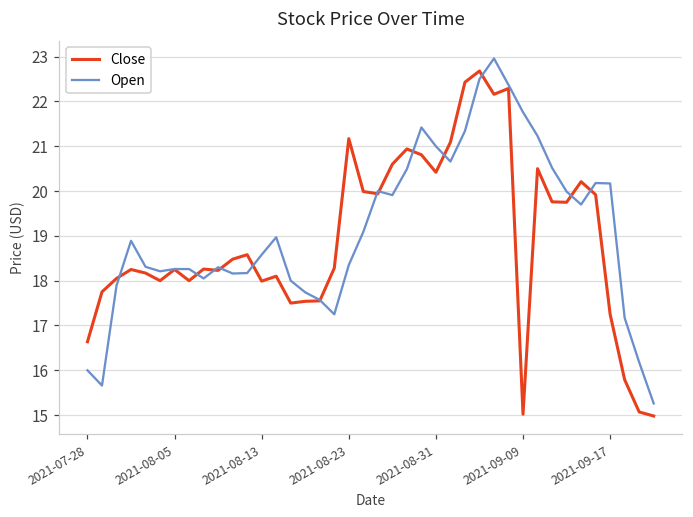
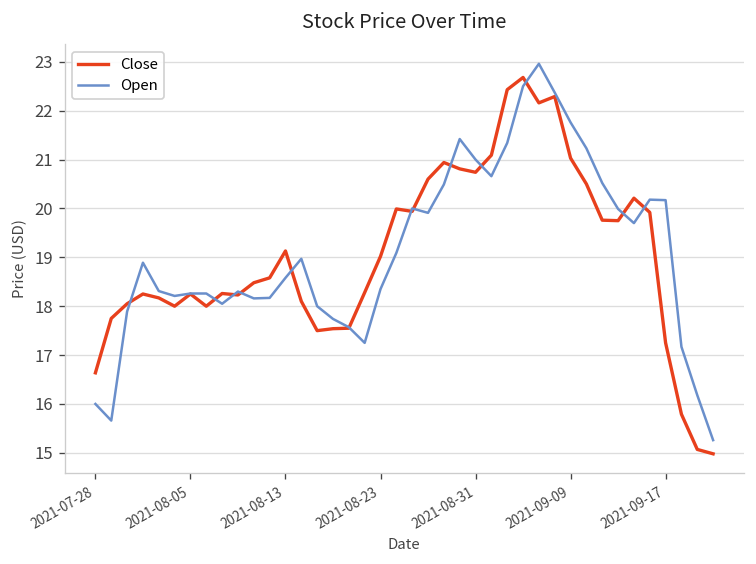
  {
    "Close": {
      "2021-07-28": 16.6,
-     "2021-08-13": 18.0,
-     "2021-08-23": 21.2,
-     "2021-08-31": 20.4,
-     "2021-09-09": 15.0,
+     "2021-08-13": 19.1,
+     "2021-08-23": 19.0,
+     "2021-08-31": 20.7,
+     "2021-09-09": 21.0,
      "2021-09-17": 17.3
    },
    "Open": {
      "2021-07-28": 16.0,
      "2021-08-13": 18.6,
      "2021-08-23": 18.4,
      "2021-08-31": 21.0,
      "2021-09-09": 21.8,
      "2021-09-17": 20.2
    }
  }
